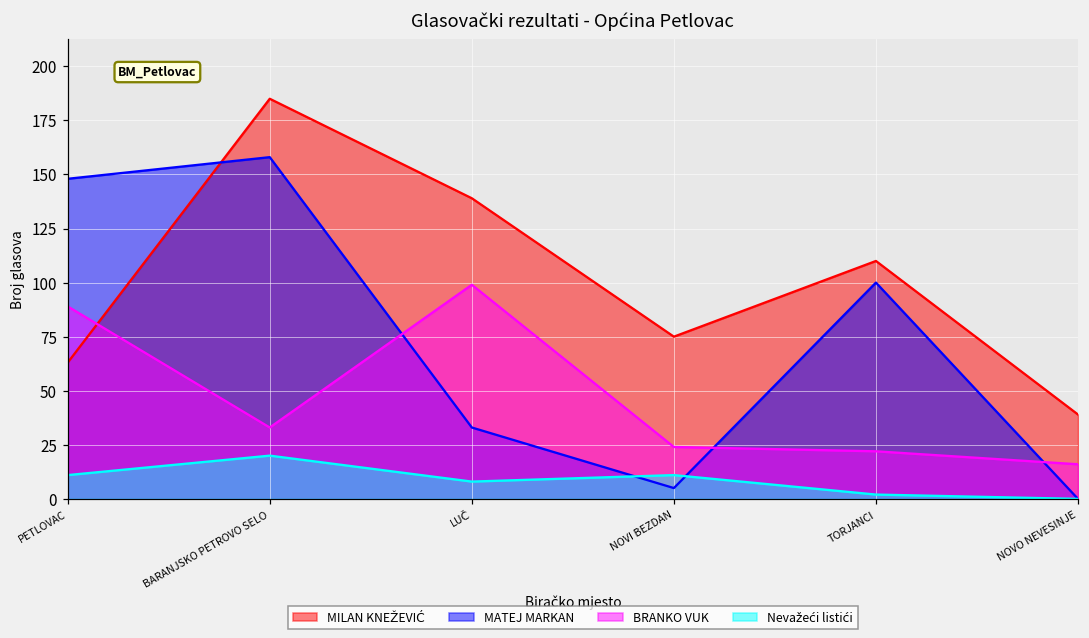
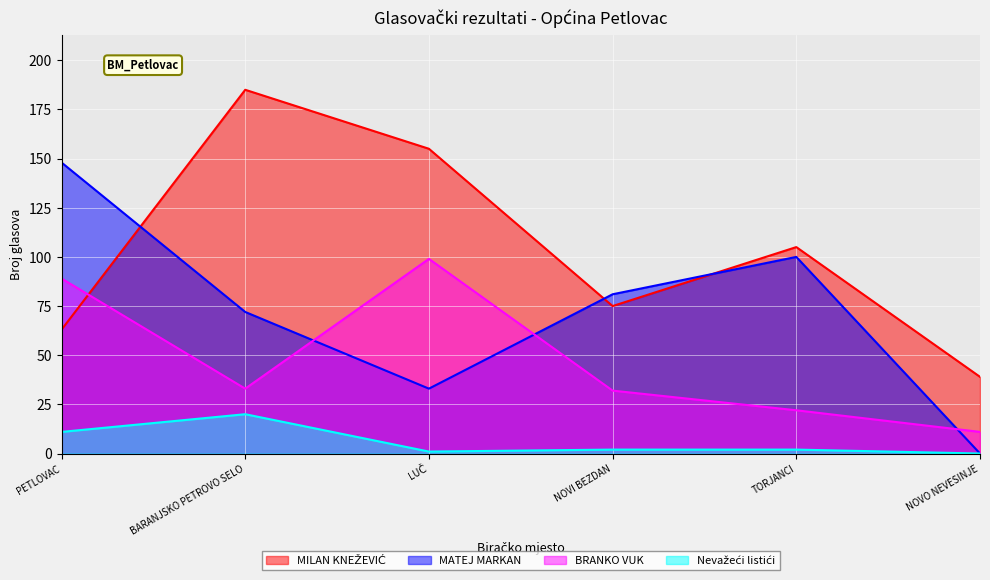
  {
    "MILAN KNEŽEVIĆ": {
      "PETLOVAC": 63,
      "BARANJSKO PETROVO SELO": 185,
-     "LUČ": 139,
+     "LUČ": 155,
      "NOVI BEZDAN": 75,
-     "TORJANCI": 110,
+     "TORJANCI": 105,
      "NOVO NEVESINJE": 39
    },
    "MATEJ MARKAN": {
      "PETLOVAC": 148,
-     "BARANJSKO PETROVO SELO": 158,
+     "BARANJSKO PETROVO SELO": 72,
      "LUČ": 33,
-     "NOVI BEZDAN": 5,
+     "NOVI BEZDAN": 81,
      "TORJANCI": 100
    },
    "BRANKO VUK": {
      "PETLOVAC": 89,
      "BARANJSKO PETROVO SELO": 33,
      "LUČ": 99,
-     "NOVI BEZDAN": 24,
+     "NOVI BEZDAN": 32,
      "TORJANCI": 22,
-     "NOVO NEVESINJE": 16
+     "NOVO NEVESINJE": 11
    },
    "Nevažeći listići": {
      "PETLOVAC": 11,
      "BARANJSKO PETROVO SELO": 20,
-     "LUČ": 8,
-     "NOVI BEZDAN": 11,
+     "LUČ": 1,
+     "NOVI BEZDAN": 2,
      "TORJANCI": 2
    }
  }
